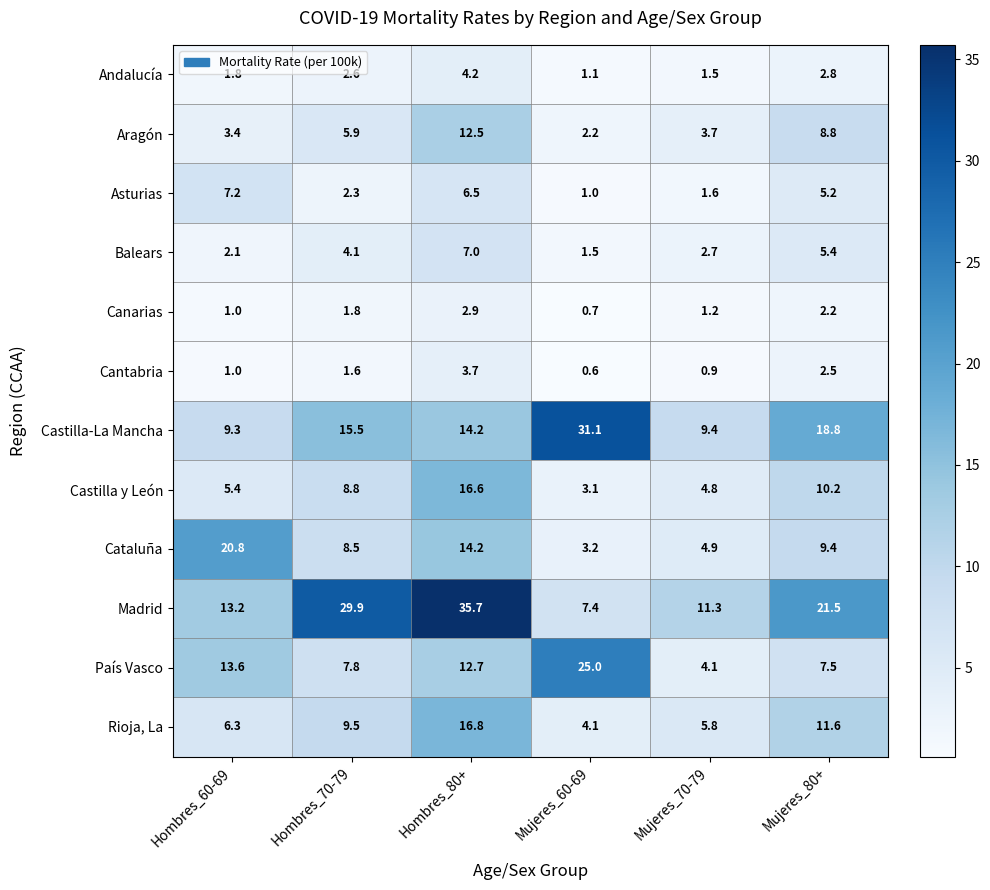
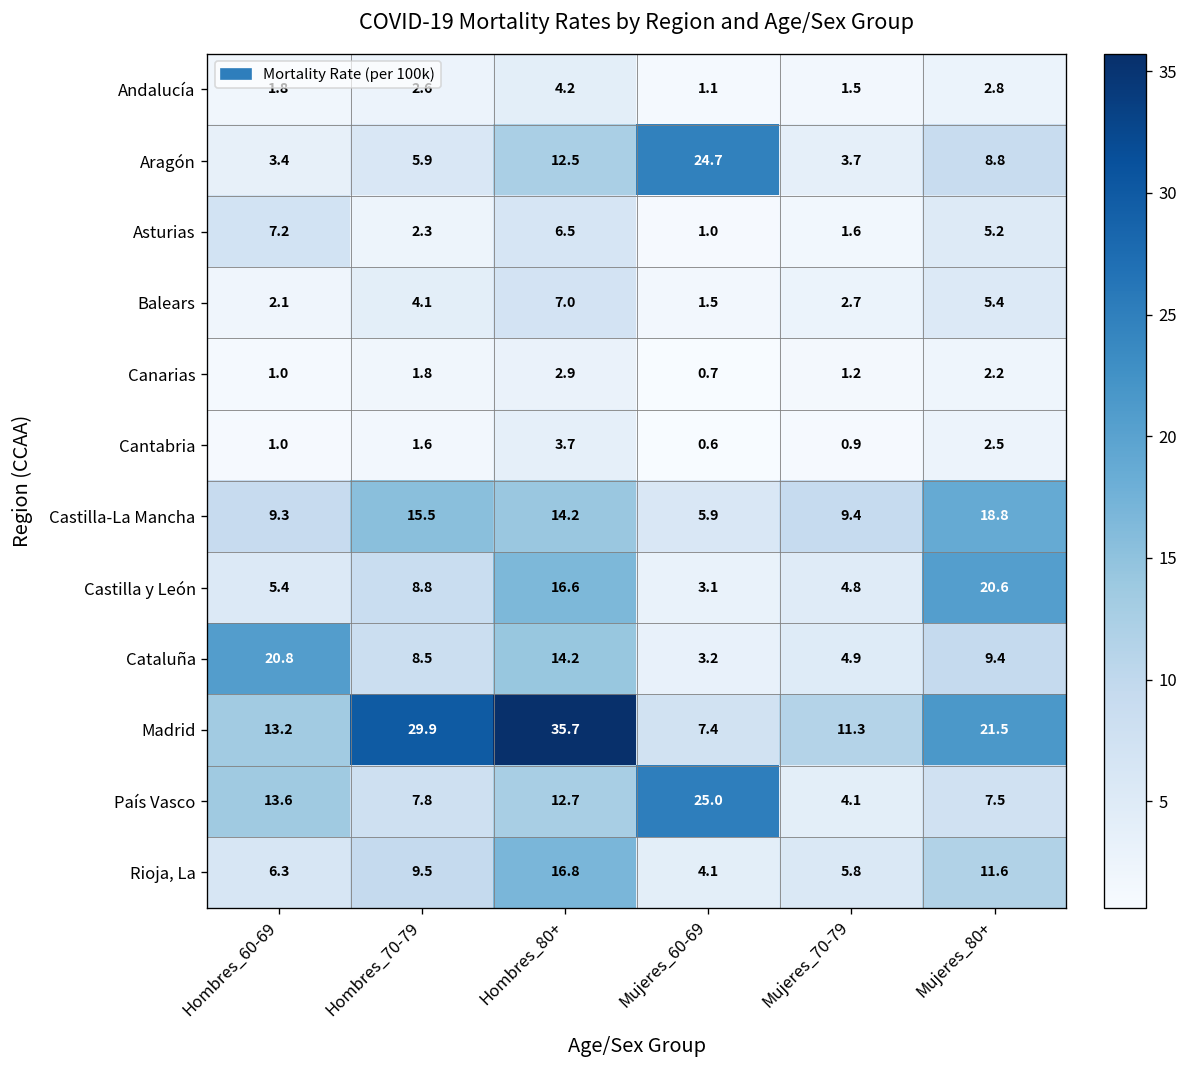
  {
    "Andalucía": {
      "Hombres_80+": 4.2,
      "Mujeres_60-69": 1.1,
      "Mujeres_70-79": 1.5,
      "Mujeres_80+": 2.8
    },
    "Aragón": {
      "Hombres_60-69": 3.4,
      "Hombres_70-79": 5.9,
      "Hombres_80+": 12.5,
-     "Mujeres_60-69": 2.2,
+     "Mujeres_60-69": 24.7,
      "Mujeres_70-79": 3.7,
      "Mujeres_80+": 8.8
    },
    "Asturias": {
      "Hombres_60-69": 7.2,
      "Hombres_70-79": 2.3,
      "Hombres_80+": 6.5,
      "Mujeres_60-69": 1.0,
      "Mujeres_70-79": 1.6,
      "Mujeres_80+": 5.2
    },
    "Balears": {
      "Hombres_60-69": 2.1,
      "Hombres_70-79": 4.1,
      "Hombres_80+": 7.0,
      "Mujeres_60-69": 1.5,
      "Mujeres_70-79": 2.7,
      "Mujeres_80+": 5.4
    },
    "Canarias": {
      "Hombres_60-69": 1.0,
      "Hombres_70-79": 1.8,
      "Hombres_80+": 2.9,
      "Mujeres_60-69": 0.7,
      "Mujeres_70-79": 1.2,
      "Mujeres_80+": 2.2
    },
    "Cantabria": {
      "Hombres_60-69": 1.0,
      "Hombres_70-79": 1.6,
      "Hombres_80+": 3.7,
      "Mujeres_60-69": 0.6,
      "Mujeres_70-79": 0.9,
      "Mujeres_80+": 2.5
    },
    "Castilla-La Mancha": {
      "Hombres_60-69": 9.3,
      "Hombres_70-79": 15.5,
      "Hombres_80+": 14.2,
-     "Mujeres_60-69": 31.1,
+     "Mujeres_60-69": 5.9,
      "Mujeres_70-79": 9.4,
      "Mujeres_80+": 18.8
    },
    "Castilla y León": {
      "Hombres_60-69": 5.4,
      "Hombres_70-79": 8.8,
      "Hombres_80+": 16.6,
      "Mujeres_60-69": 3.1,
      "Mujeres_70-79": 4.8,
-     "Mujeres_80+": 10.2
+     "Mujeres_80+": 20.6
    },
    "Cataluña": {
      "Hombres_60-69": 20.8,
      "Hombres_70-79": 8.5,
      "Hombres_80+": 14.2,
      "Mujeres_60-69": 3.2,
      "Mujeres_70-79": 4.9,
      "Mujeres_80+": 9.4
    },
    "Madrid": {
      "Hombres_60-69": 13.2,
      "Hombres_70-79": 29.9,
      "Hombres_80+": 35.7,
      "Mujeres_60-69": 7.4,
      "Mujeres_70-79": 11.3,
      "Mujeres_80+": 21.5
    },
    "País Vasco": {
      "Hombres_60-69": 13.6,
      "Hombres_70-79": 7.8,
      "Hombres_80+": 12.7,
      "Mujeres_60-69": 25.0,
      "Mujeres_70-79": 4.1,
      "Mujeres_80+": 7.5
    },
    "Rioja, La": {
      "Hombres_60-69": 6.3,
      "Hombres_70-79": 9.5,
      "Hombres_80+": 16.8,
      "Mujeres_60-69": 4.1,
      "Mujeres_70-79": 5.8,
      "Mujeres_80+": 11.6
    }
  }
